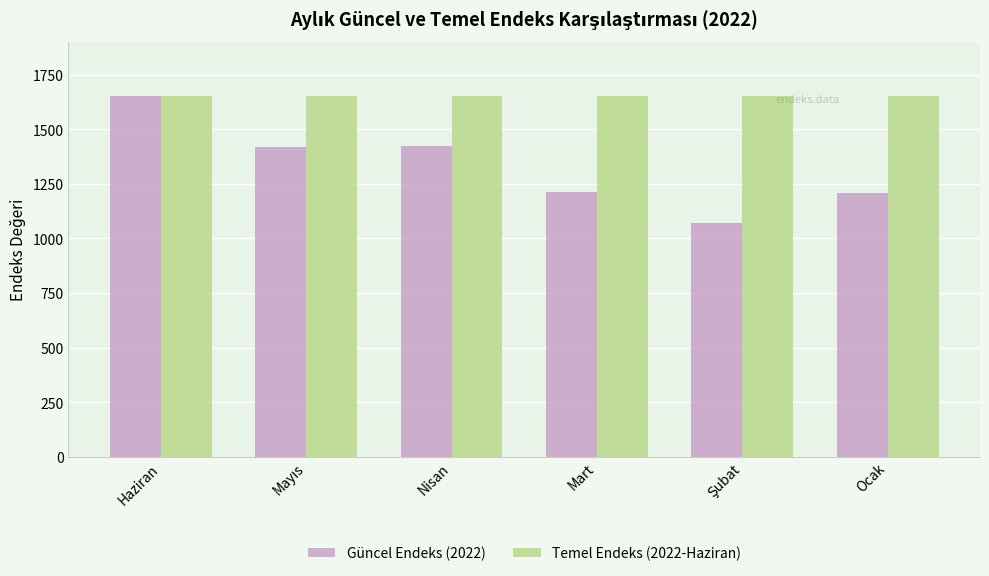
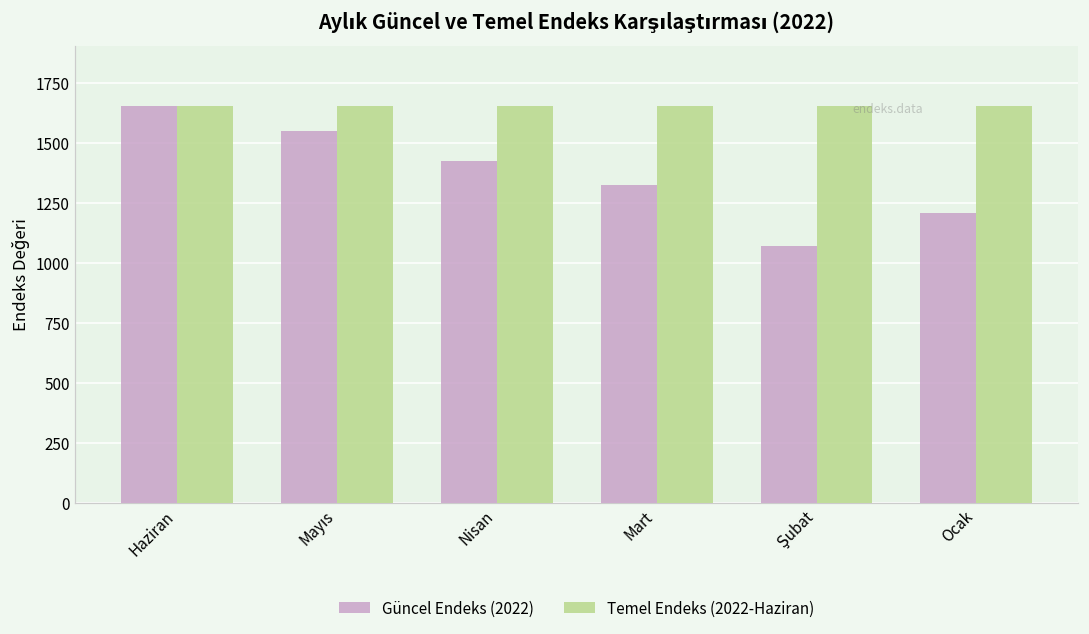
  {
    "Güncel Endeks (2022)": {
      "Haziran": 1650,
-     "Mayıs": 1420,
+     "Mayıs": 1550,
      "Nisan": 1420,
-     "Mart": 1210,
+     "Mart": 1320,
      "Şubat": 1070,
      "Ocak": 1210
    },
    "Temel Endeks (2022-Haziran)": {
      "Haziran": 1650,
      "Mayıs": 1650,
      "Nisan": 1650,
      "Mart": 1650,
      "Şubat": 1650,
      "Ocak": 1650
    }
  }
